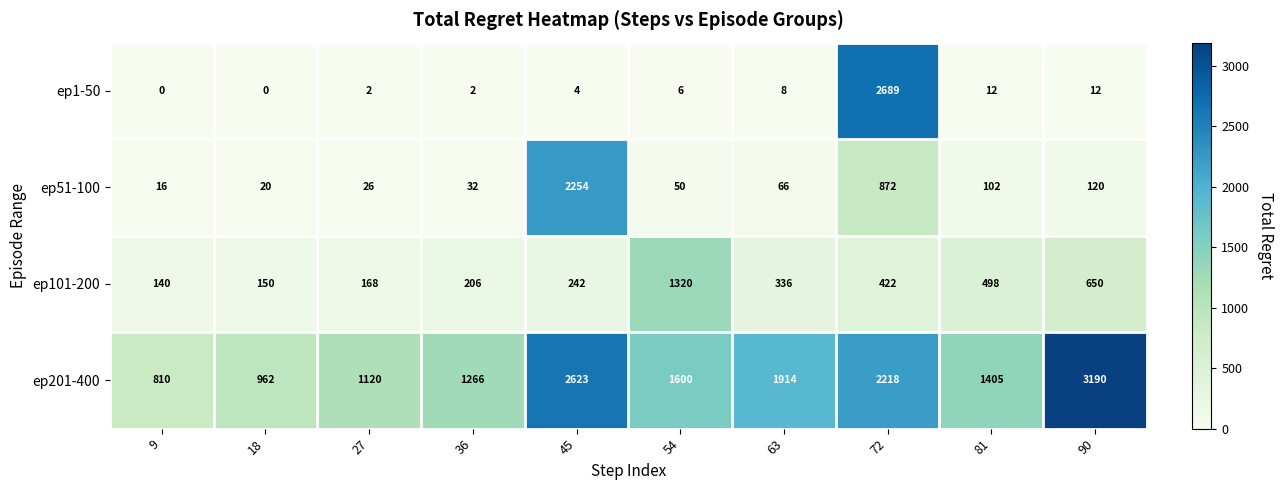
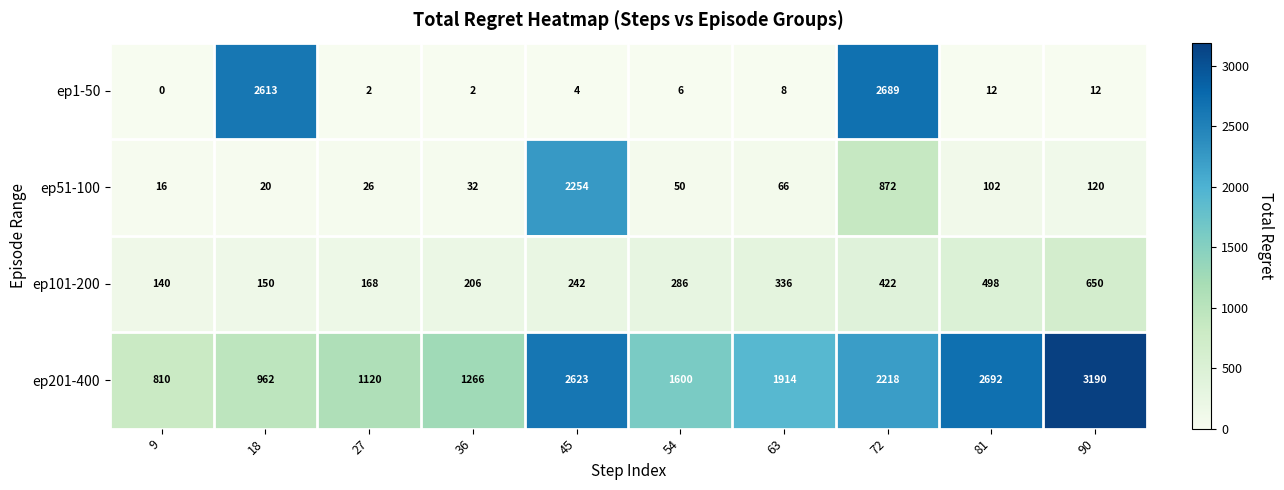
  {
    "ep1-50": {
      "9": 0,
-     "18": 0,
+     "18": 2613,
      "27": 2,
      "36": 2,
      "45": 4,
      "54": 6,
      "63": 8,
      "72": 2689,
      "81": 12,
      "90": 12
    },
    "ep51-100": {
      "9": 16,
      "18": 20,
      "27": 26,
      "36": 32,
      "45": 2254,
      "54": 50,
      "63": 66,
      "72": 872,
      "81": 102,
      "90": 120
    },
    "ep101-200": {
      "9": 140,
      "18": 150,
      "27": 168,
      "36": 206,
      "45": 242,
-     "54": 1320,
+     "54": 286,
      "63": 336,
      "72": 422,
      "81": 498,
      "90": 650
    },
    "ep201-400": {
      "9": 810,
      "18": 962,
      "27": 1120,
      "36": 1266,
      "45": 2623,
      "54": 1600,
      "63": 1914,
      "72": 2218,
-     "81": 1405,
+     "81": 2692,
      "90": 3190
    }
  }
